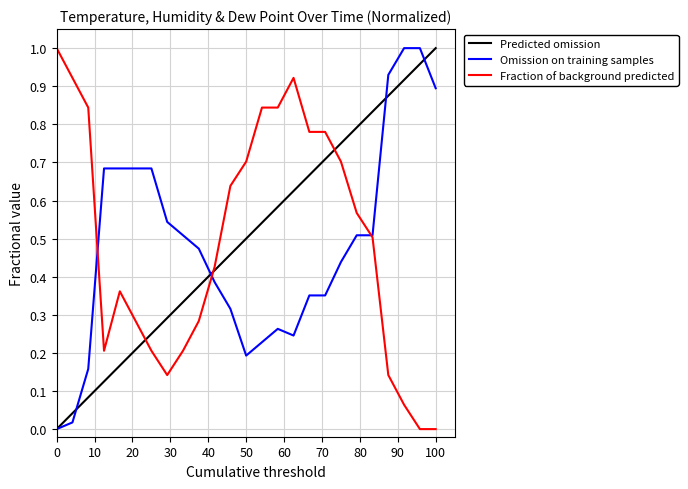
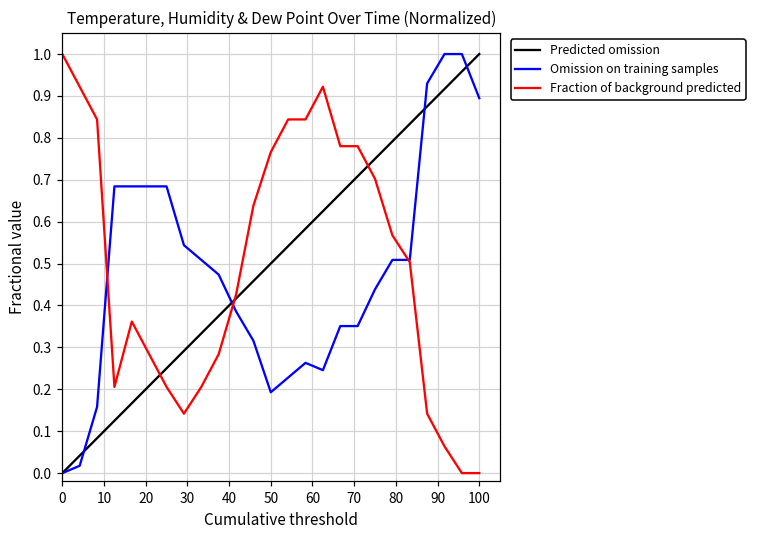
  {
    "Predicted omission": {
      "100": 1.00
    },
    "Omission on training samples": {
      "50": 0.19,
      "100": 0.89
    },
    "Fraction of background predicted": {
      "0": 1.00,
-     "50": 0.70,
+     "50": 0.77,
      "100": 0.00
    }
  }
